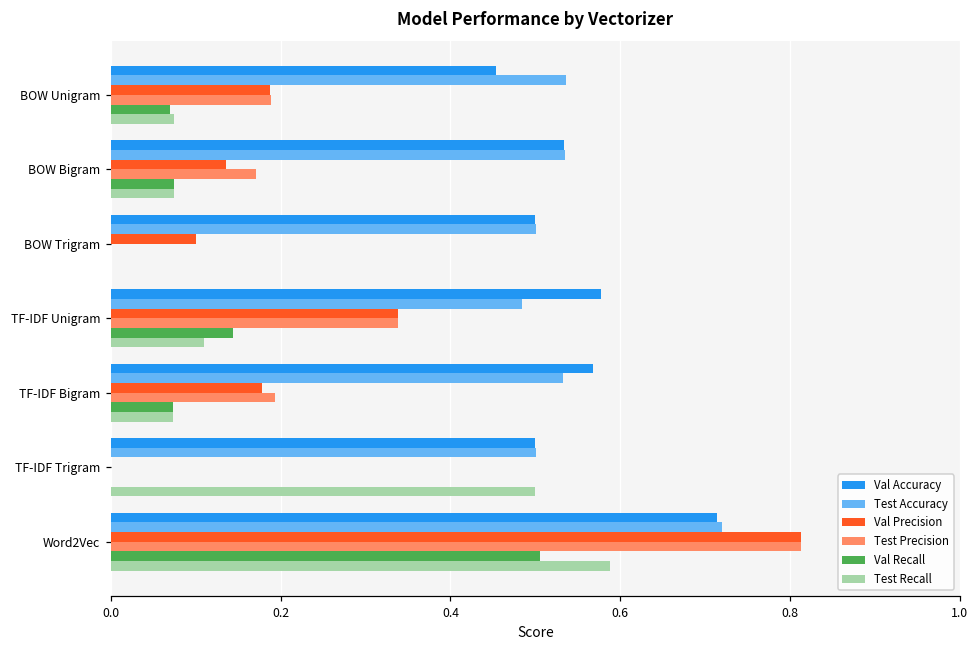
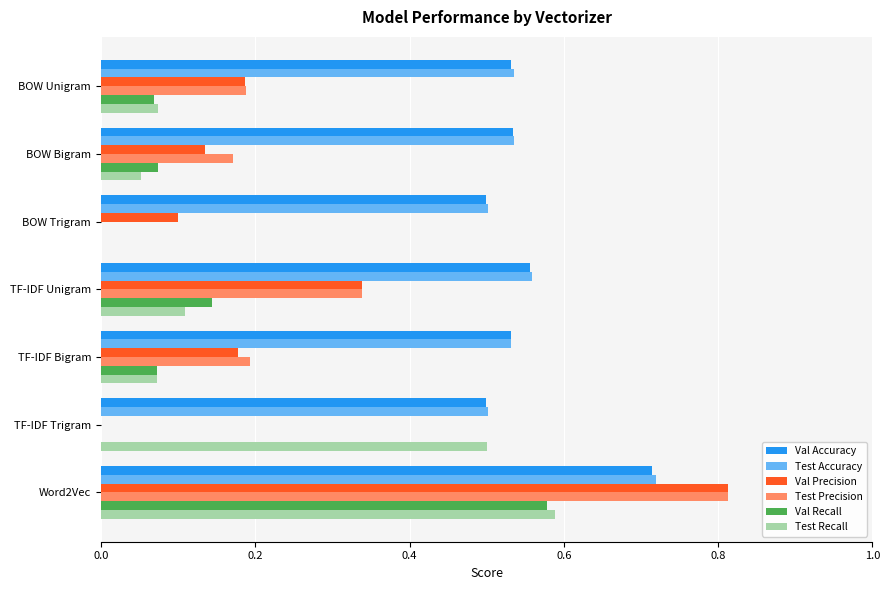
  {
    "Val Accuracy": {
-     "BOW Unigram": 0.45,
+     "BOW Unigram": 0.53,
      "BOW Bigram": 0.53,
      "BOW Trigram": 0.50,
-     "TF-IDF Unigram": 0.58,
-     "TF-IDF Bigram": 0.57,
+     "TF-IDF Unigram": 0.56,
+     "TF-IDF Bigram": 0.53,
      "TF-IDF Trigram": 0.50,
      "Word2Vec": 0.71
    },
    "Test Accuracy": {
      "BOW Unigram": 0.54,
      "BOW Bigram": 0.54,
      "BOW Trigram": 0.50,
-     "TF-IDF Unigram": 0.48,
+     "TF-IDF Unigram": 0.56,
      "TF-IDF Bigram": 0.53,
      "TF-IDF Trigram": 0.50,
      "Word2Vec": 0.72
    },
    "Val Precision": {
      "BOW Unigram": 0.19,
      "BOW Bigram": 0.14,
      "BOW Trigram": 0.10,
      "TF-IDF Unigram": 0.34,
      "TF-IDF Bigram": 0.18,
      "TF-IDF Trigram": 0.00,
      "Word2Vec": 0.81
    },
    "Test Precision": {
      "BOW Unigram": 0.19,
      "BOW Bigram": 0.17,
      "BOW Trigram": 0.00,
      "TF-IDF Unigram": 0.34,
      "TF-IDF Bigram": 0.19,
      "TF-IDF Trigram": 0.00,
      "Word2Vec": 0.81
    },
    "Val Recall": {
      "BOW Unigram": 0.07,
      "BOW Bigram": 0.07,
      "BOW Trigram": 0.00,
      "TF-IDF Unigram": 0.14,
      "TF-IDF Bigram": 0.07,
      "TF-IDF Trigram": 0.00,
-     "Word2Vec": 0.51
+     "Word2Vec": 0.58
    },
    "Test Recall": {
      "BOW Unigram": 0.07,
-     "BOW Bigram": 0.07,
+     "BOW Bigram": 0.05,
      "BOW Trigram": 0.00,
      "TF-IDF Unigram": 0.11,
      "TF-IDF Bigram": 0.07,
      "TF-IDF Trigram": 0.50,
      "Word2Vec": 0.59
    }
  }
